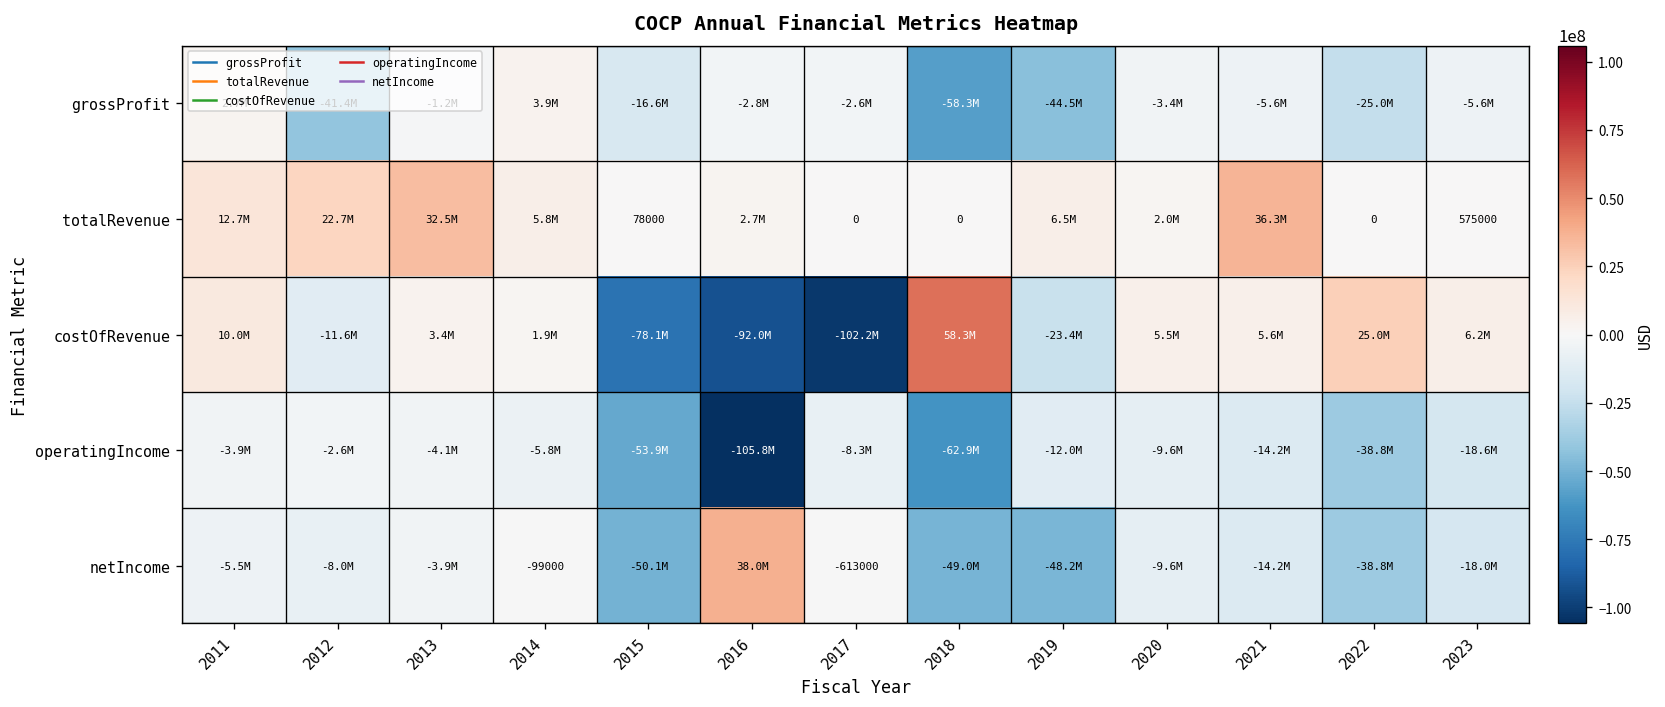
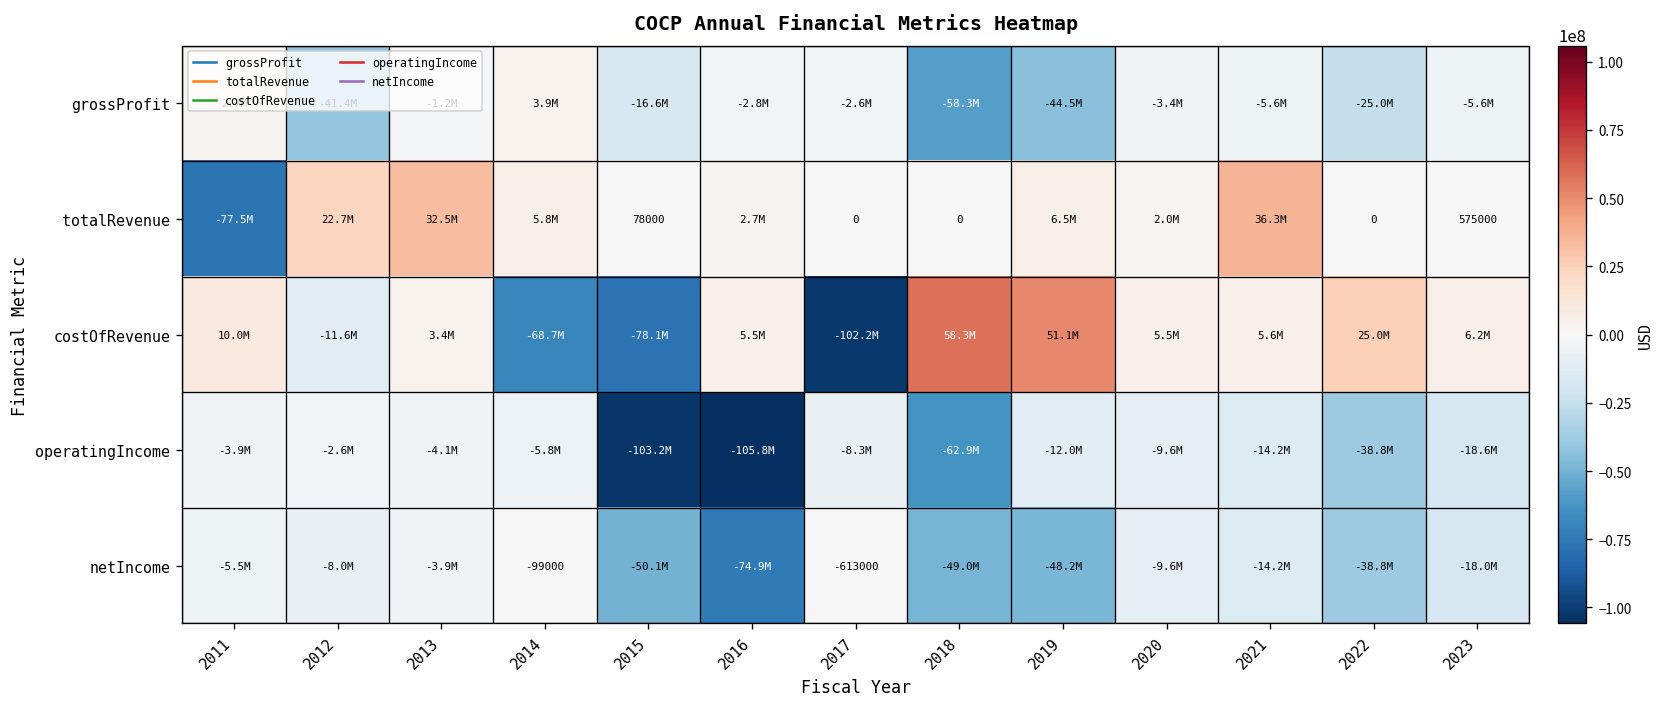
  {
    "grossProfit": {
      "2014": "3.9M",
      "2015": "-16.6M",
      "2016": "-2.8M",
      "2017": "-2.6M",
      "2018": "-58.3M",
      "2019": "-44.5M",
      "2020": "-3.4M",
      "2021": "-5.6M",
      "2022": "-25.0M",
      "2023": "-5.6M"
    },
    "totalRevenue": {
-     "2011": "12.7M",
+     "2011": "-77.5M",
      "2012": "22.7M",
      "2013": "32.5M",
      "2014": "5.8M",
      "2015": "78000",
      "2016": "2.7M",
      "2017": "0",
      "2018": "0",
      "2019": "6.5M",
      "2020": "2.0M",
      "2021": "36.3M",
      "2022": "0",
      "2023": "575000"
    },
    "costOfRevenue": {
      "2011": "10.0M",
      "2012": "-11.6M",
      "2013": "3.4M",
-     "2014": "1.9M",
+     "2014": "-68.7M",
      "2015": "-78.1M",
-     "2016": "-92.0M",
+     "2016": "5.5M",
      "2017": "-102.2M",
      "2018": "58.3M",
-     "2019": "-23.4M",
+     "2019": "51.1M",
      "2020": "5.5M",
      "2021": "5.6M",
      "2022": "25.0M",
      "2023": "6.2M"
    },
    "operatingIncome": {
      "2011": "-3.9M",
      "2012": "-2.6M",
      "2013": "-4.1M",
      "2014": "-5.8M",
-     "2015": "-53.9M",
+     "2015": "-103.2M",
      "2016": "-105.8M",
      "2017": "-8.3M",
      "2018": "-62.9M",
      "2019": "-12.0M",
      "2020": "-9.6M",
      "2021": "-14.2M",
      "2022": "-38.8M",
      "2023": "-18.6M"
    },
    "netIncome": {
      "2011": "-5.5M",
      "2012": "-8.0M",
      "2013": "-3.9M",
      "2014": "-99000",
      "2015": "-50.1M",
-     "2016": "38.0M",
+     "2016": "-74.9M",
      "2017": "-613000",
      "2018": "-49.0M",
      "2019": "-48.2M",
      "2020": "-9.6M",
      "2021": "-14.2M",
      "2022": "-38.8M",
      "2023": "-18.0M"
    }
  }
